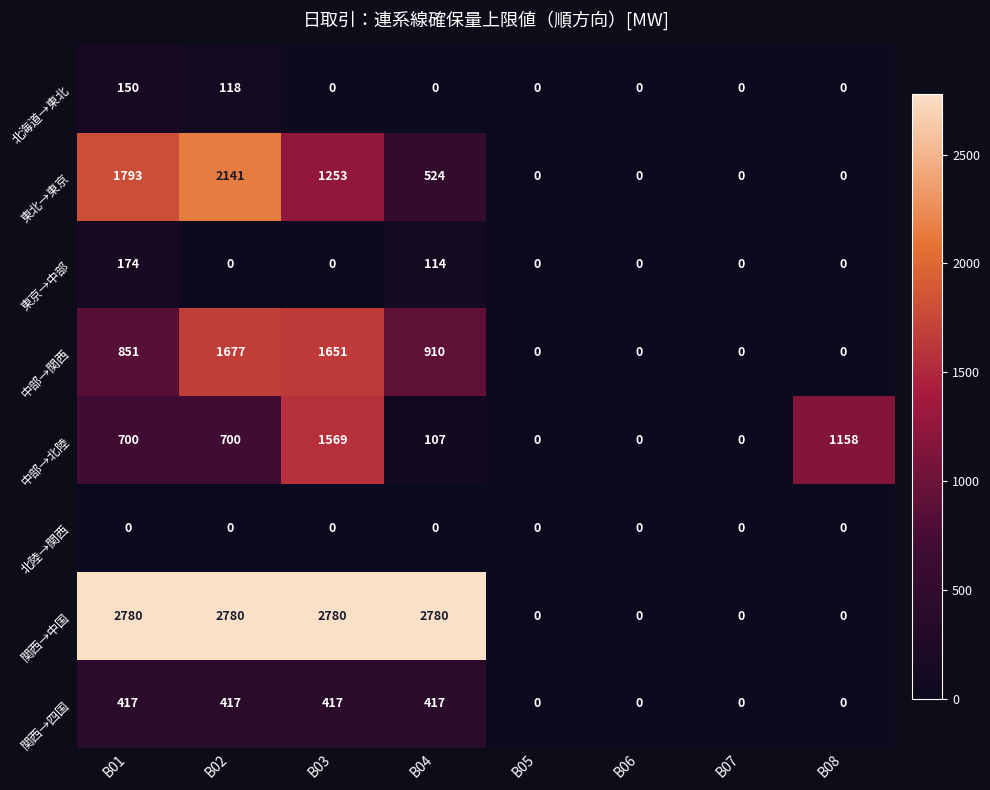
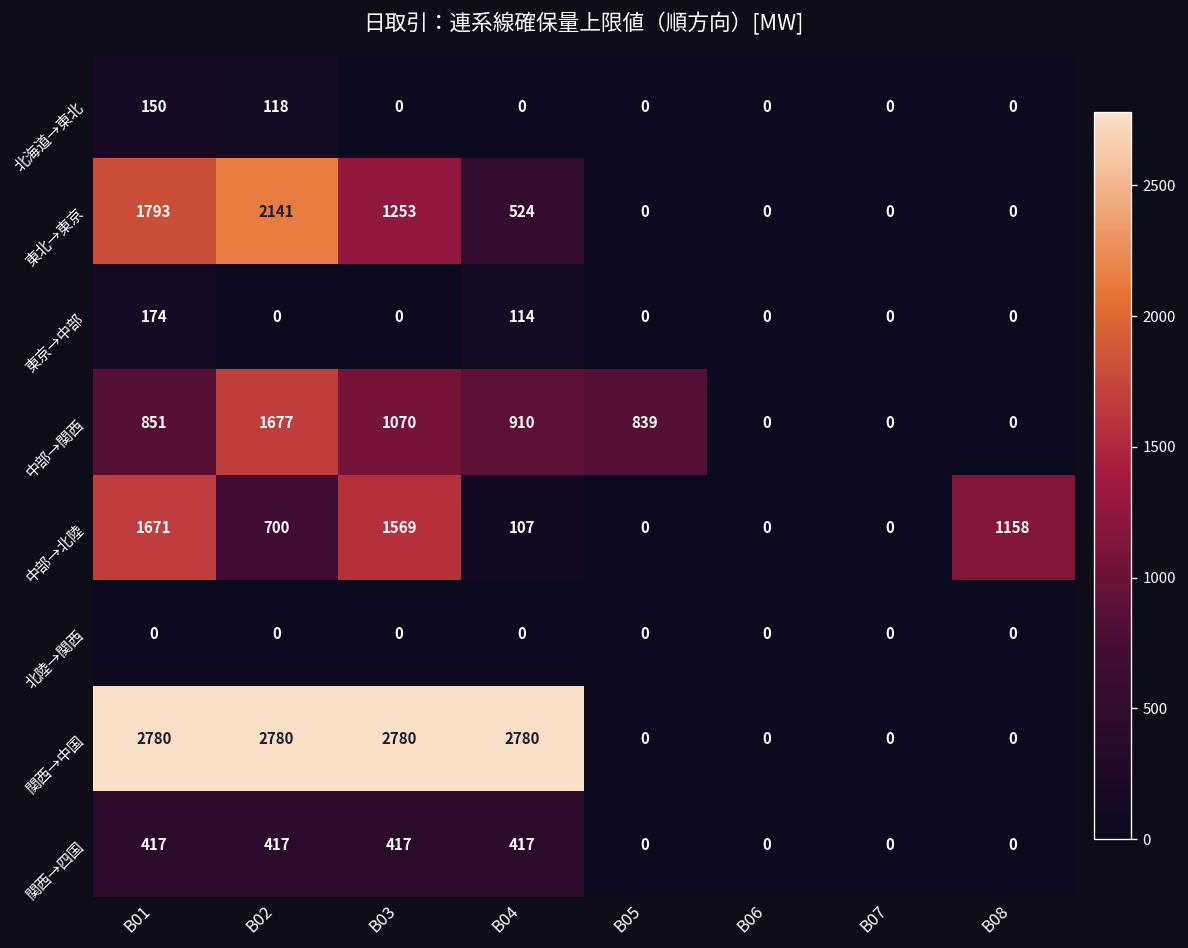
  {
    "北海道→東北": {
      "B01": 150,
      "B02": 118,
      "B03": 0,
      "B04": 0,
      "B05": 0,
      "B06": 0,
      "B07": 0,
      "B08": 0
    },
    "東北→東京": {
      "B01": 1793,
      "B02": 2141,
      "B03": 1253,
      "B04": 524,
      "B05": 0,
      "B06": 0,
      "B07": 0,
      "B08": 0
    },
    "東京→中部": {
      "B01": 174,
      "B02": 0,
      "B03": 0,
      "B04": 114,
      "B05": 0,
      "B06": 0,
      "B07": 0,
      "B08": 0
    },
    "中部→関西": {
      "B01": 851,
      "B02": 1677,
-     "B03": 1651,
+     "B03": 1070,
      "B04": 910,
-     "B05": 0,
+     "B05": 839,
      "B06": 0,
      "B07": 0,
      "B08": 0
    },
    "中部→北陸": {
-     "B01": 700,
+     "B01": 1671,
      "B02": 700,
      "B03": 1569,
      "B04": 107,
      "B05": 0,
      "B06": 0,
      "B07": 0,
      "B08": 1158
    },
    "北陸→関西": {
      "B01": 0,
      "B02": 0,
      "B03": 0,
      "B04": 0,
      "B05": 0,
      "B06": 0,
      "B07": 0,
      "B08": 0
    },
    "関西→中国": {
      "B01": 2780,
      "B02": 2780,
      "B03": 2780,
      "B04": 2780,
      "B05": 0,
      "B06": 0,
      "B07": 0,
      "B08": 0
    },
    "関西→四国": {
      "B01": 417,
      "B02": 417,
      "B03": 417,
      "B04": 417,
      "B05": 0,
      "B06": 0,
      "B07": 0,
      "B08": 0
    }
  }
